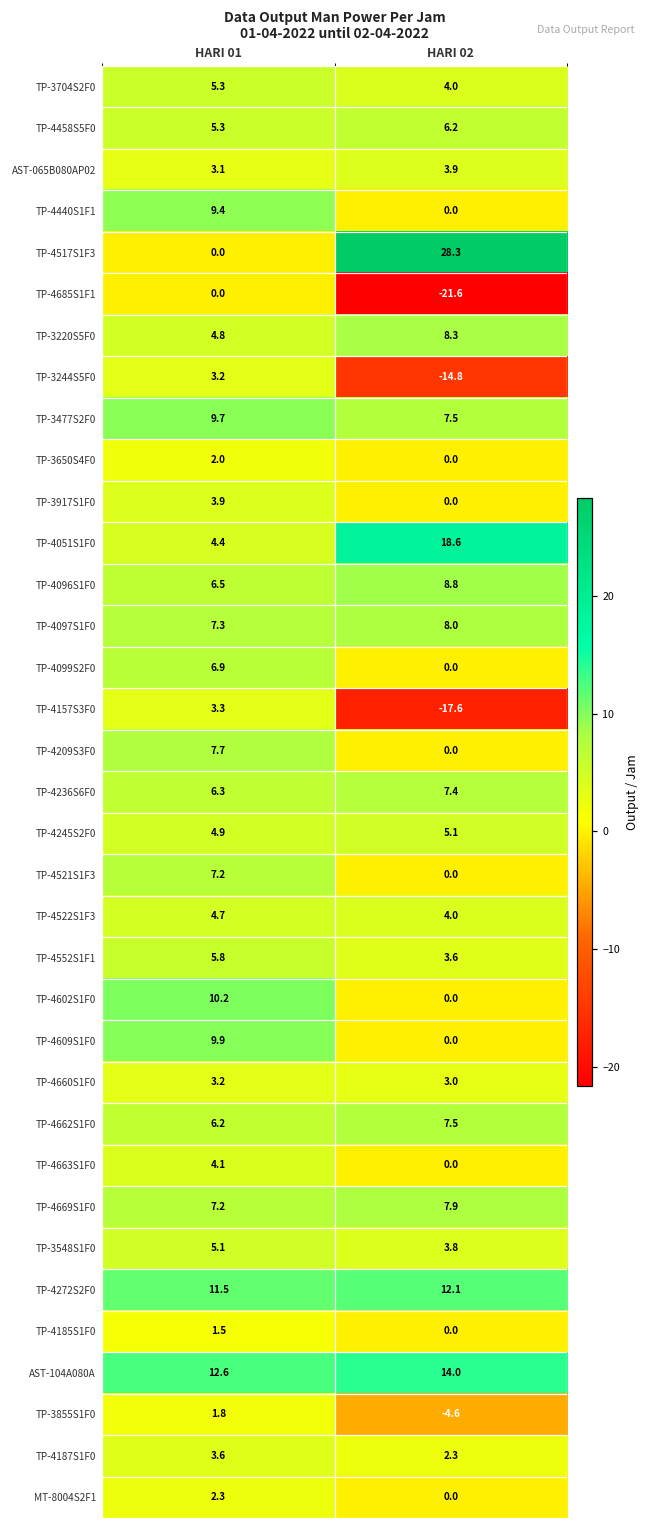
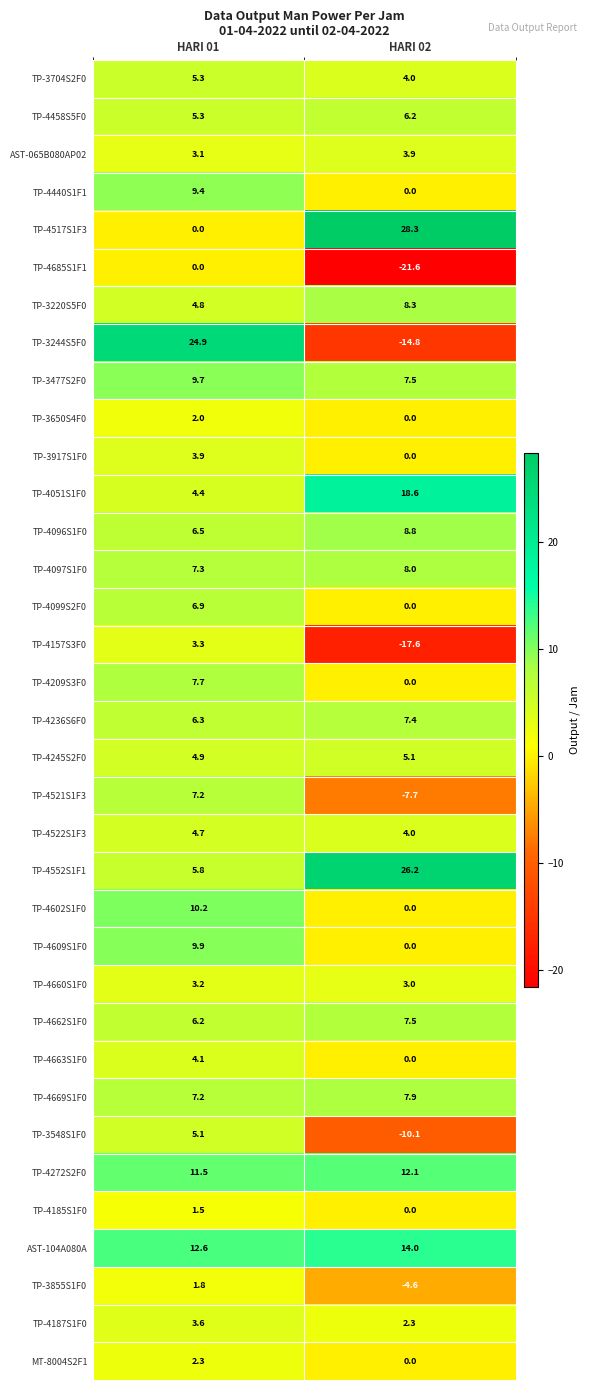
  {
    "TP-3704S2F0": {
      "HARI 01": 5.3,
      "HARI 02": 4.0
    },
    "TP-4458S5F0": {
      "HARI 01": 5.3,
      "HARI 02": 6.2
    },
    "AST-065B080AP02": {
      "HARI 01": 3.1,
      "HARI 02": 3.9
    },
    "TP-4440S1F1": {
      "HARI 01": 9.4,
      "HARI 02": 0.0
    },
    "TP-4517S1F3": {
      "HARI 01": 0.0,
      "HARI 02": 28.3
    },
    "TP-4685S1F1": {
      "HARI 01": 0.0,
      "HARI 02": -21.6
    },
    "TP-3220S5F0": {
      "HARI 01": 4.8,
      "HARI 02": 8.3
    },
    "TP-3244S5F0": {
-     "HARI 01": 3.2,
+     "HARI 01": 24.9,
      "HARI 02": -14.8
    },
    "TP-3477S2F0": {
      "HARI 01": 9.7,
      "HARI 02": 7.5
    },
    "TP-3650S4F0": {
      "HARI 01": 2.0,
      "HARI 02": 0.0
    },
    "TP-3917S1F0": {
      "HARI 01": 3.9,
      "HARI 02": 0.0
    },
    "TP-4051S1F0": {
      "HARI 01": 4.4,
      "HARI 02": 18.6
    },
    "TP-4096S1F0": {
      "HARI 01": 6.5,
      "HARI 02": 8.8
    },
    "TP-4097S1F0": {
      "HARI 01": 7.3,
      "HARI 02": 8.0
    },
    "TP-4099S2F0": {
      "HARI 01": 6.9,
      "HARI 02": 0.0
    },
    "TP-4157S3F0": {
      "HARI 01": 3.3,
      "HARI 02": -17.6
    },
    "TP-4209S3F0": {
      "HARI 01": 7.7,
      "HARI 02": 0.0
    },
    "TP-4236S6F0": {
      "HARI 01": 6.3,
      "HARI 02": 7.4
    },
    "TP-4245S2F0": {
      "HARI 01": 4.9,
      "HARI 02": 5.1
    },
    "TP-4521S1F3": {
      "HARI 01": 7.2,
-     "HARI 02": 0.0
+     "HARI 02": -7.7
    },
    "TP-4522S1F3": {
      "HARI 01": 4.7,
      "HARI 02": 4.0
    },
    "TP-4552S1F1": {
      "HARI 01": 5.8,
-     "HARI 02": 3.6
+     "HARI 02": 26.2
    },
    "TP-4602S1F0": {
      "HARI 01": 10.2,
      "HARI 02": 0.0
    },
    "TP-4609S1F0": {
      "HARI 01": 9.9,
      "HARI 02": 0.0
    },
    "TP-4660S1F0": {
      "HARI 01": 3.2,
      "HARI 02": 3.0
    },
    "TP-4662S1F0": {
      "HARI 01": 6.2,
      "HARI 02": 7.5
    },
    "TP-4663S1F0": {
      "HARI 01": 4.1,
      "HARI 02": 0.0
    },
    "TP-4669S1F0": {
      "HARI 01": 7.2,
      "HARI 02": 7.9
    },
    "TP-3548S1F0": {
      "HARI 01": 5.1,
-     "HARI 02": 3.8
+     "HARI 02": -10.1
    },
    "TP-4272S2F0": {
      "HARI 01": 11.5,
      "HARI 02": 12.1
    },
    "TP-4185S1F0": {
      "HARI 01": 1.5,
      "HARI 02": 0.0
    },
    "AST-104A080A": {
      "HARI 01": 12.6,
      "HARI 02": 14.0
    },
    "TP-3855S1F0": {
      "HARI 01": 1.8,
      "HARI 02": -4.6
    },
    "TP-4187S1F0": {
      "HARI 01": 3.6,
      "HARI 02": 2.3
    },
    "MT-8004S2F1": {
      "HARI 01": 2.3,
      "HARI 02": 0.0
    }
  }
